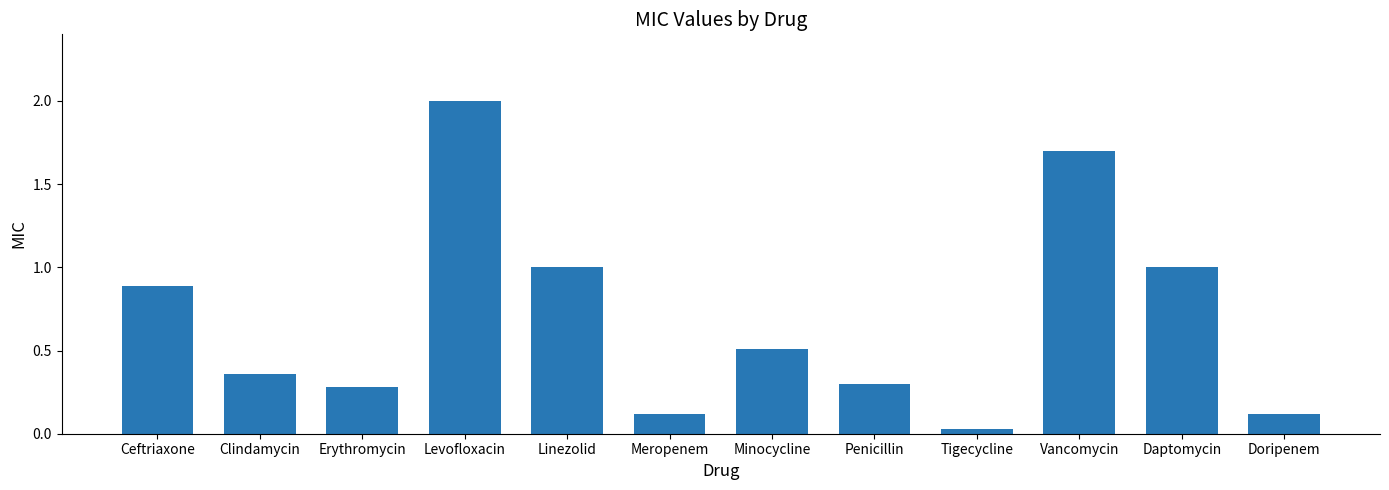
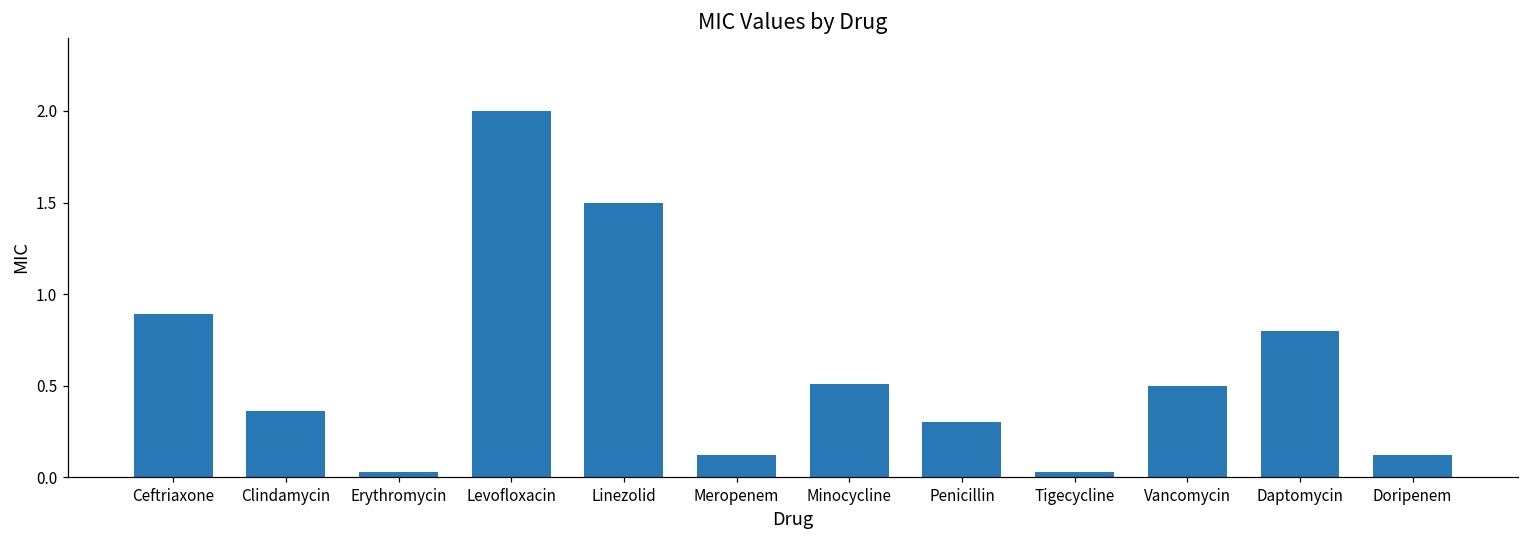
  {
    "Ceftriaxone": 0.89,
    "Clindamycin": 0.36,
-   "Erythromycin": 0.28,
+   "Erythromycin": 0.03,
    "Levofloxacin": 2.00,
-   "Linezolid": 1.0,
+   "Linezolid": 1.5,
    "Meropenem": 0.12,
    "Minocycline": 0.51,
    "Penicillin": 0.30,
    "Tigecycline": 0.03,
-   "Vancomycin": 1.7,
-   "Daptomycin": 1.0,
+   "Vancomycin": 0.5,
+   "Daptomycin": 0.8,
    "Doripenem": 0.12
  }
